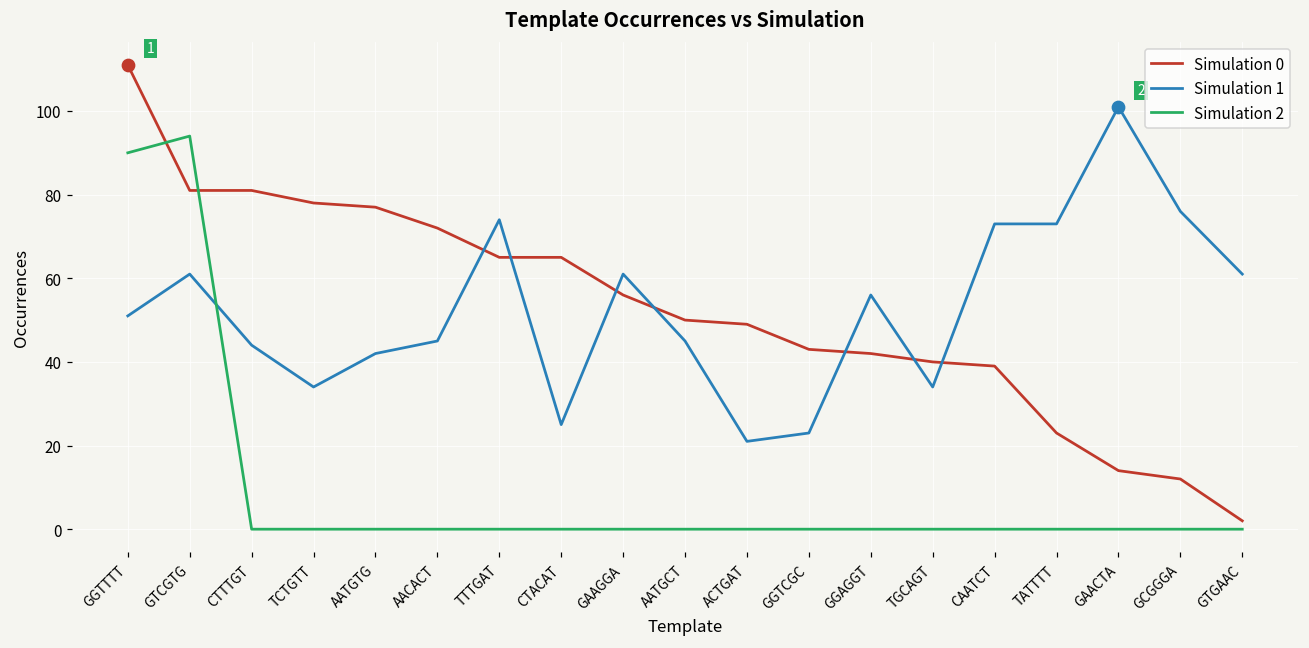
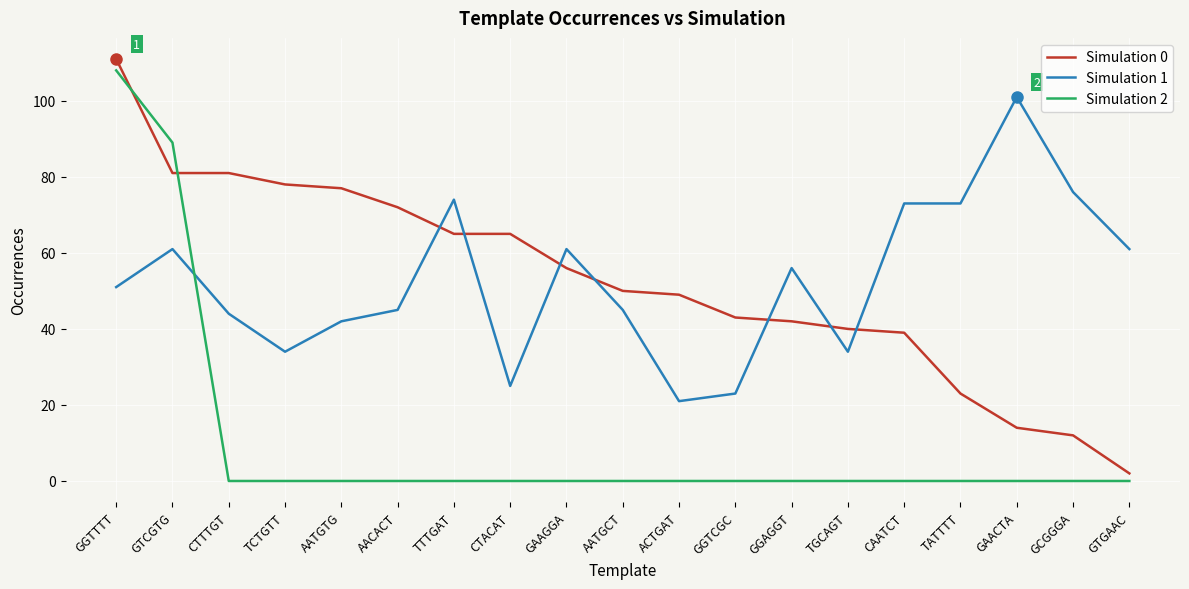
  {
    "Simulation 2": {
-     "GGTTTT": 90,
-     "GTCGTG": 94,
+     "GGTTTT": 108,
+     "GTCGTG": 89,
      "CTTTGT": 0,
      "TCTGTT": 0,
      "AATGTG": 0,
      "AACACT": 0,
      "TTTGAT": 0,
      "CTACAT": 0,
      "GAAGGA": 0,
      "AATGCT": 0,
      "ACTGAT": 0,
      "GGTCGC": 0,
      "GGAGGT": 0,
      "TGCAGT": 0,
      "CAATCT": 0,
      "TATTTT": 0,
      "GAACTA": 0,
      "GCGGGA": 0,
      "GTGAAC": 0
    }
  }
